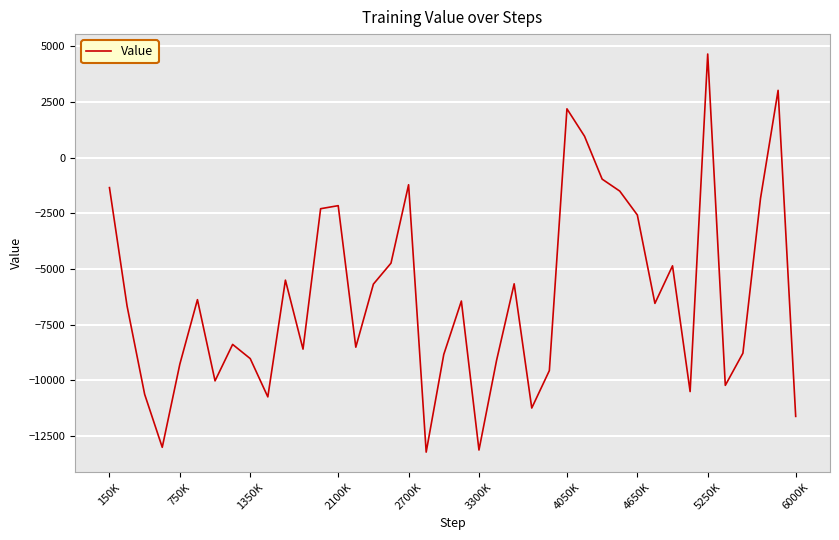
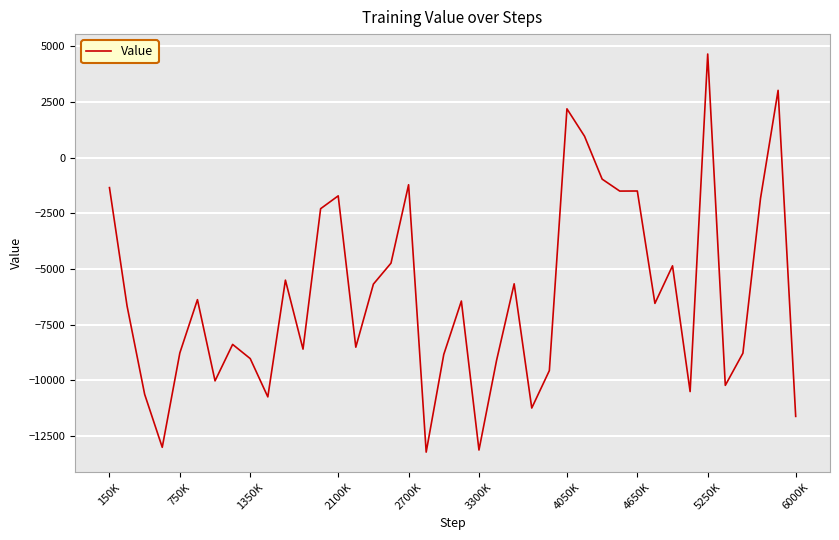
  {
    "150K": -1300,
-   "750K": -9300,
+   "750K": -8800,
    "1350K": -9000,
-   "2100K": -2200,
+   "2100K": -1700,
    "2700K": -1200,
    "3300K": -13100,
    "4050K": 2200,
-   "4650K": -2600,
+   "4650K": -1500,
    "5250K": 4700,
    "6000K": -11600
  }
